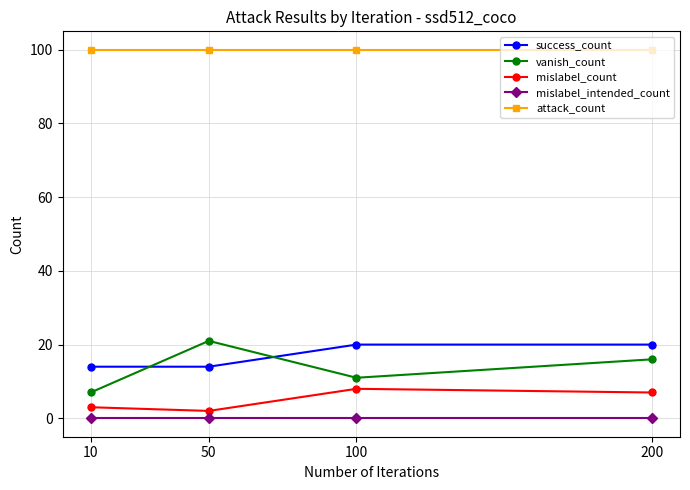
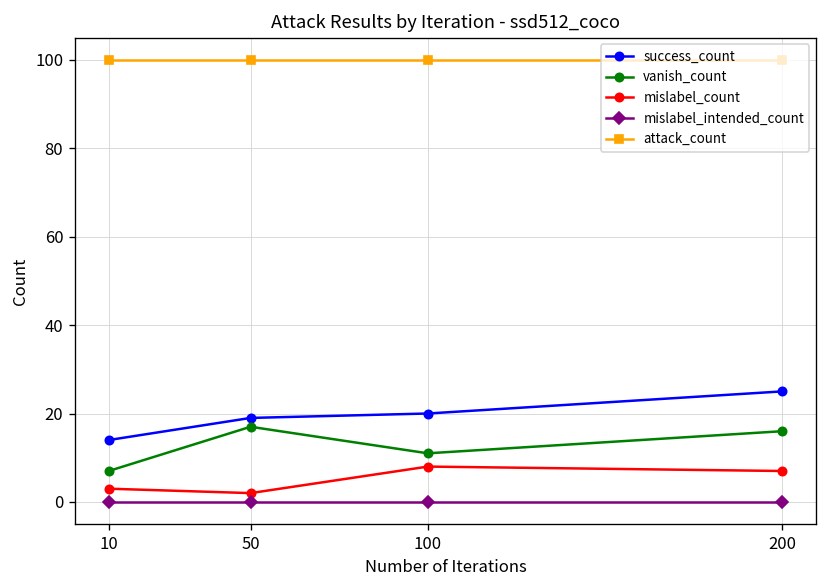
  {
    "success_count": {
      "10": 14,
-     "50": 14,
+     "50": 19,
      "100": 20,
-     "200": 20
+     "200": 25
    },
    "vanish_count": {
      "10": 7,
-     "50": 21,
+     "50": 17,
      "100": 11,
      "200": 16
    },
    "mislabel_count": {
      "10": 3,
      "50": 2,
      "100": 8,
      "200": 7
    },
    "mislabel_intended_count": {
      "10": 0,
      "50": 0,
      "100": 0,
      "200": 0
    },
    "attack_count": {
      "10": 100,
      "50": 100,
      "100": 100
    }
  }
